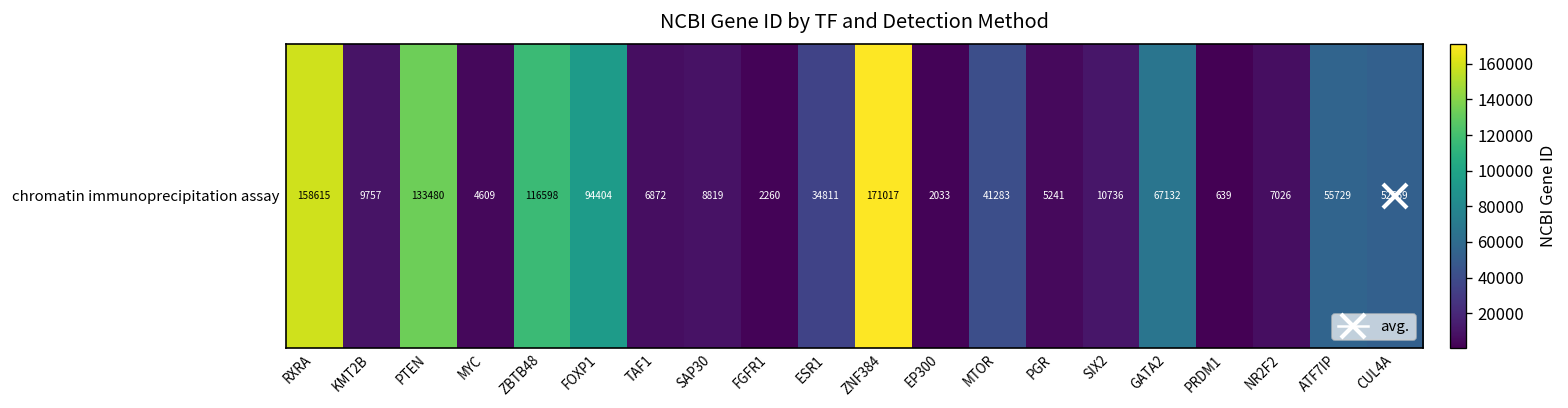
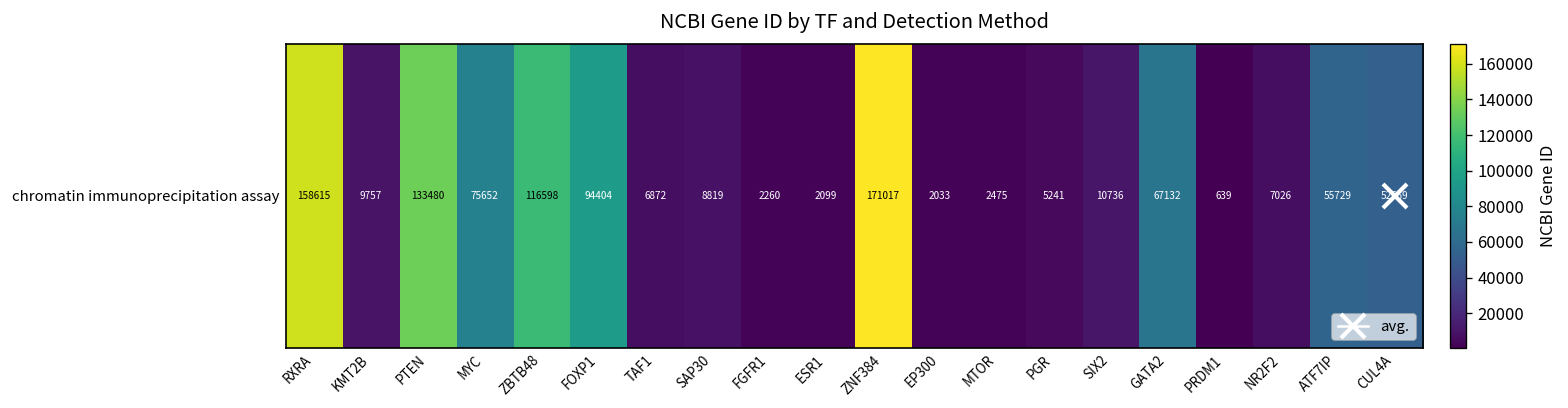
  {
    "chromatin immunoprecipitation assay": {
      "RXRA": 158615,
      "KMT2B": 9757,
      "PTEN": 133480,
-     "MYC": 4609,
+     "MYC": 75652,
      "ZBTB48": 116598,
      "FOXP1": 94404,
      "TAF1": 6872,
      "SAP30": 8819,
      "FGFR1": 2260,
-     "ESR1": 34811,
+     "ESR1": 2099,
      "ZNF384": 171017,
      "EP300": 2033,
-     "MTOR": 41283,
+     "MTOR": 2475,
      "PGR": 5241,
      "SIX2": 10736,
      "GATA2": 67132,
      "PRDM1": 639,
      "NR2F2": 7026,
      "ATF7IP": 55729
    }
  }
